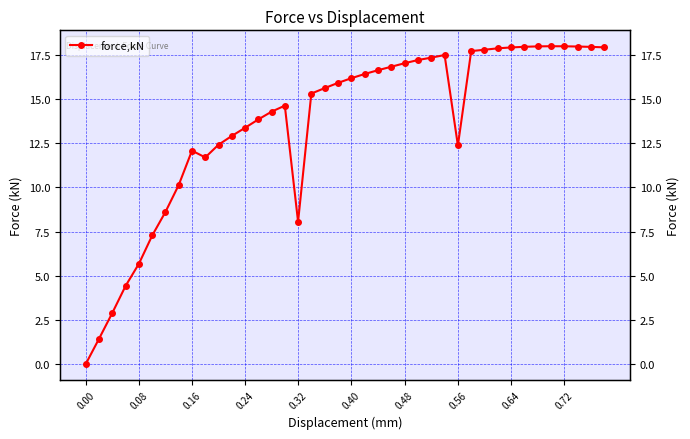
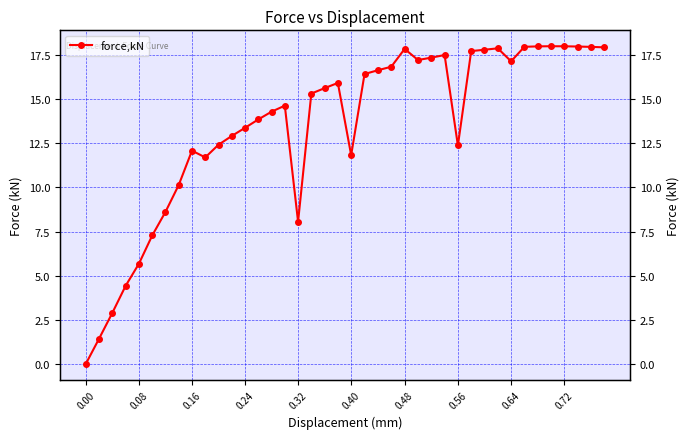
  {
    "0.00": 0.0,
    "0.08": 5.7,
    "0.16": 12.1,
    "0.24": 13.4,
    "0.32": 8.1,
-   "0.40": 16.2,
-   "0.48": 17.0,
+   "0.40": 11.8,
+   "0.48": 17.9,
    "0.56": 12.4,
-   "0.64": 17.9,
+   "0.64": 17.2,
    "0.72": 18.0
  }
